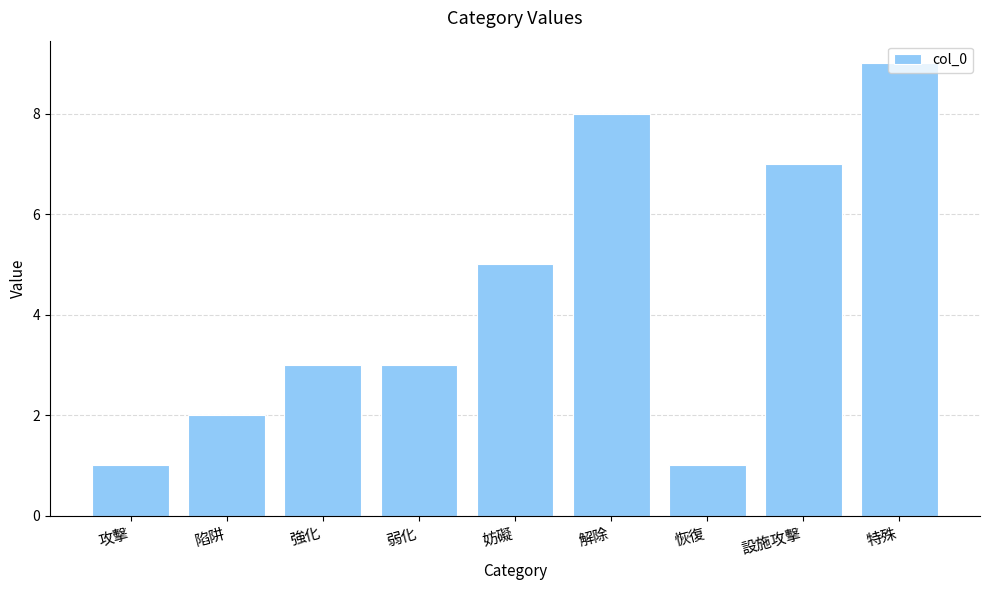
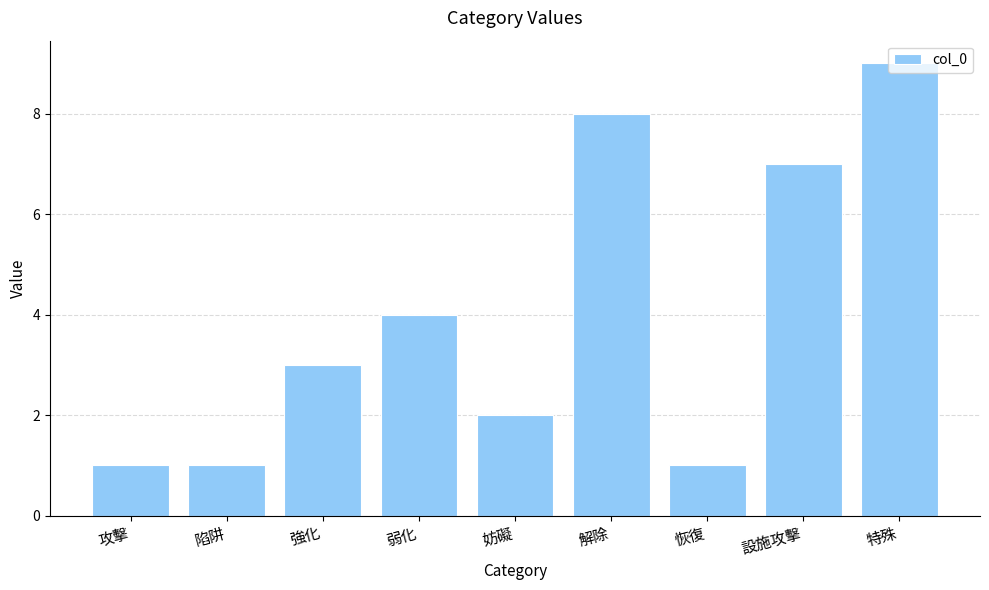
  {
    "攻擊": 1,
-   "陷阱": 2,
+   "陷阱": 1,
    "強化": 3,
-   "弱化": 3,
-   "妨礙": 5,
+   "弱化": 4,
+   "妨礙": 2,
    "解除": 8,
    "恢復": 1,
    "設施攻擊": 7
  }
